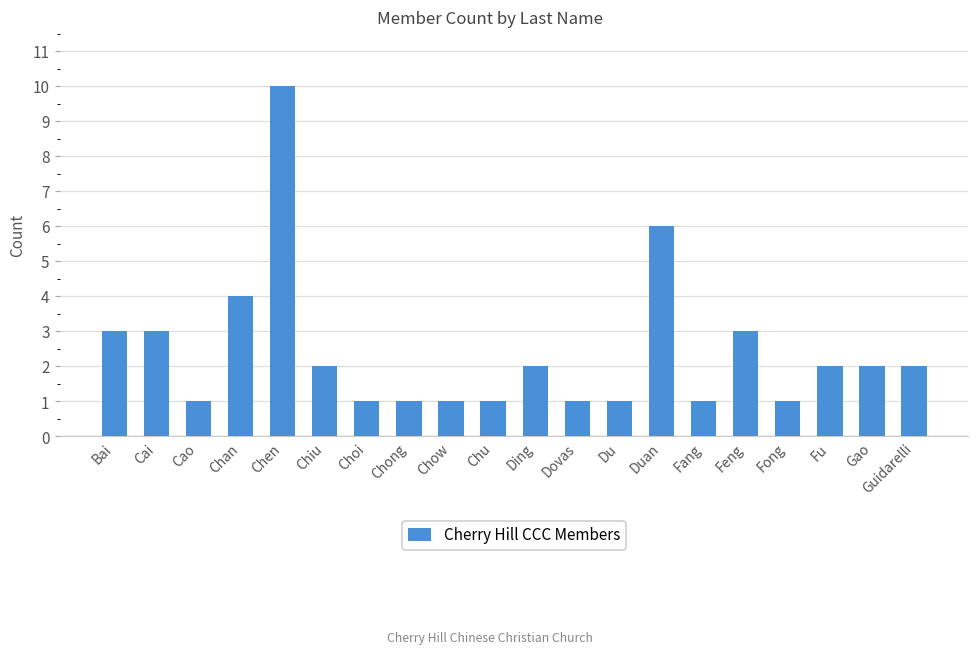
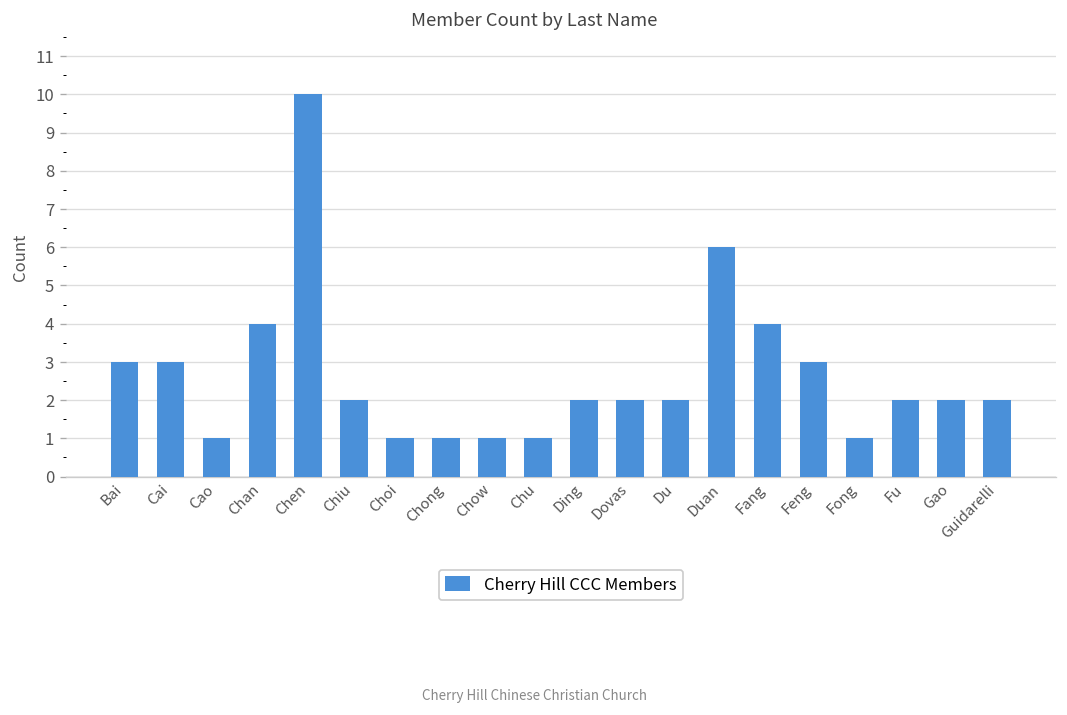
  {
    "Bai": 3,
    "Cai": 3,
    "Cao": 1,
    "Chan": 4,
    "Chen": 10,
    "Chiu": 2,
    "Choi": 1,
    "Chong": 1,
    "Chow": 1,
    "Chu": 1,
    "Ding": 2,
-   "Dovas": 1,
-   "Du": 1,
+   "Dovas": 2,
+   "Du": 2,
    "Duan": 6,
-   "Fang": 1,
+   "Fang": 4,
    "Feng": 3,
    "Fong": 1,
    "Fu": 2,
    "Gao": 2,
    "Guidarelli": 2
  }
